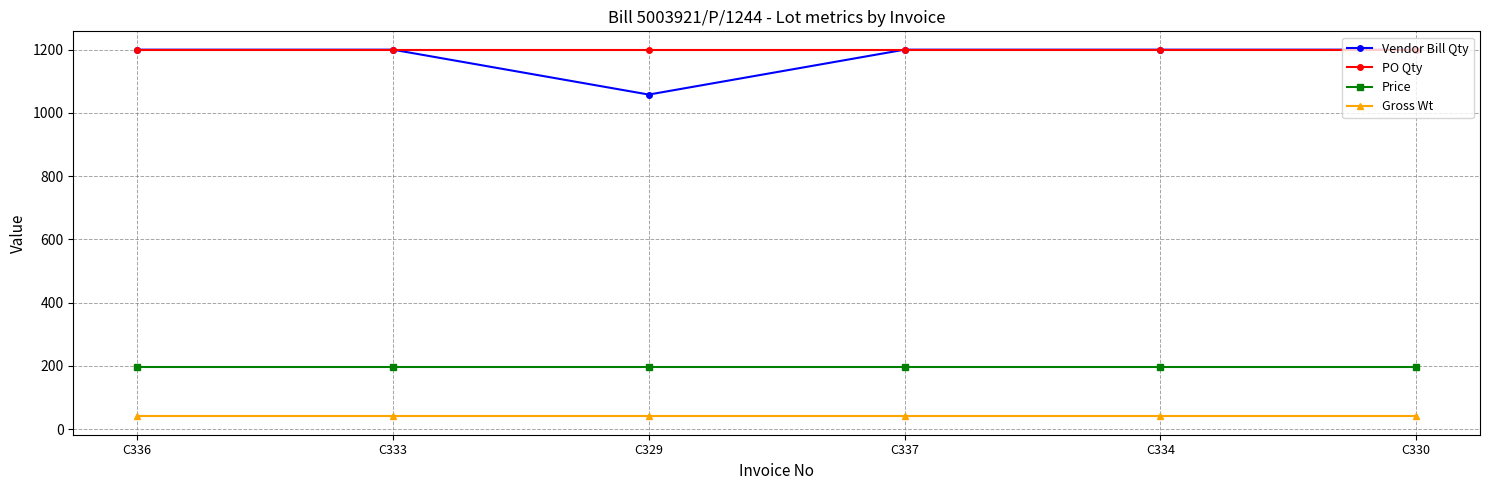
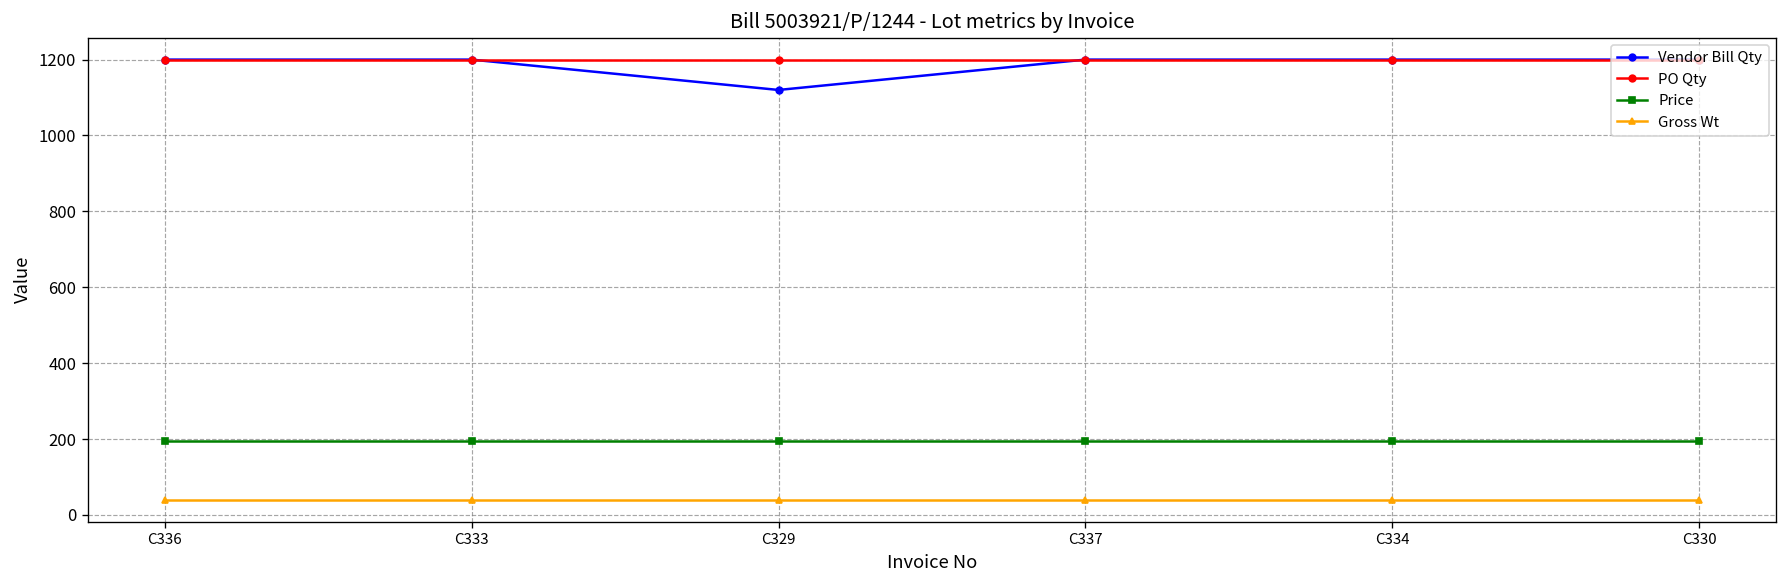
  {
    "Vendor Bill Qty": {
-     "C329": 1060
+     "C329": 1120
    },
    "PO Qty": {
      "C329": 1200
    },
    "Price": {
      "C336": 200,
      "C333": 200,
      "C329": 200,
      "C337": 200,
      "C334": 200,
      "C330": 200
    },
    "Gross Wt": {
      "C336": 40,
      "C333": 40,
      "C329": 40,
      "C337": 40,
      "C334": 40,
      "C330": 40
    }
  }
